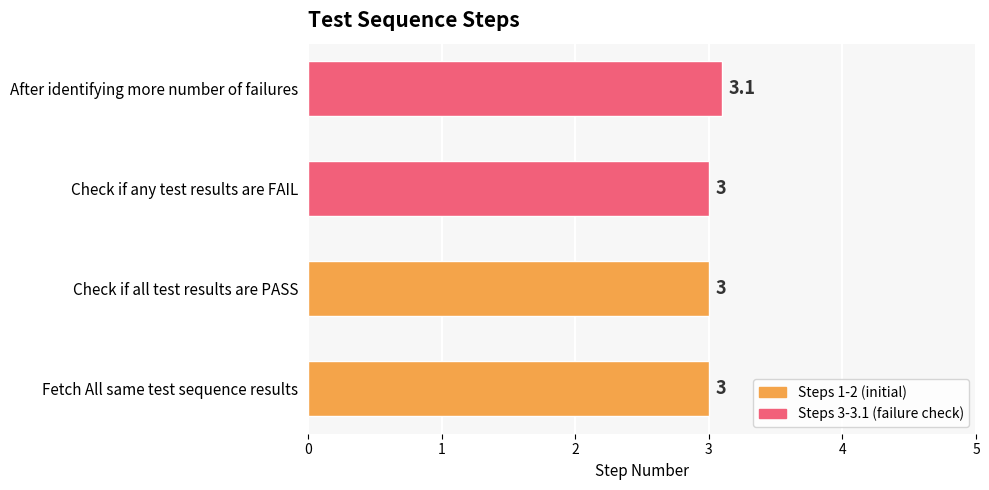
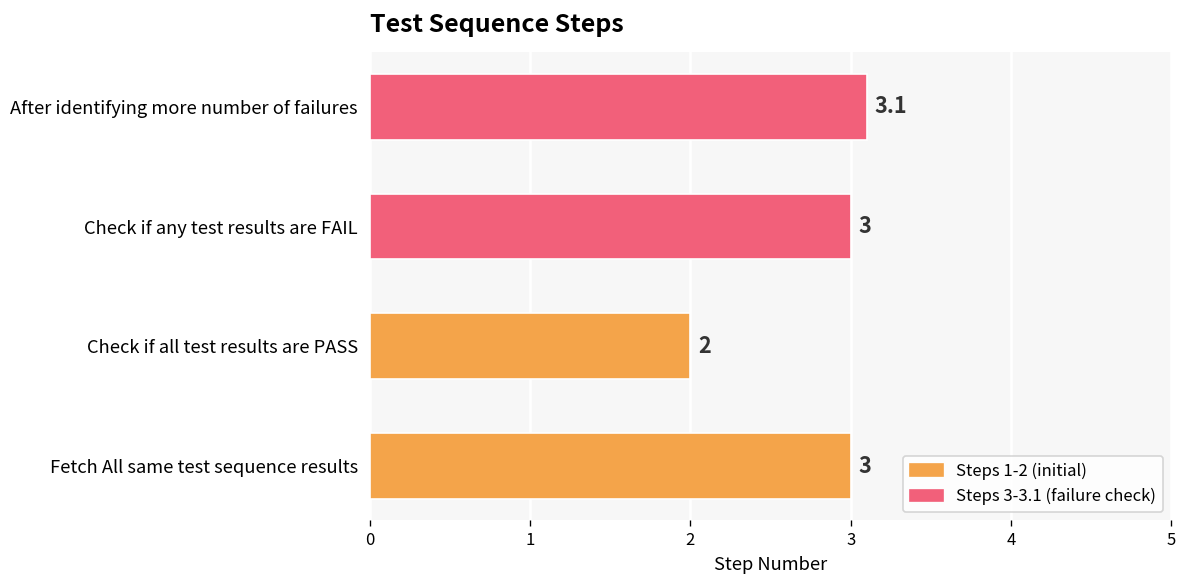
  {
    "After identifying more number of failures": 3.1,
    "Check if any test results are FAIL": 3,
-   "Check if all test results are PASS": 3,
+   "Check if all test results are PASS": 2,
    "Fetch All same test sequence results": 3
  }
